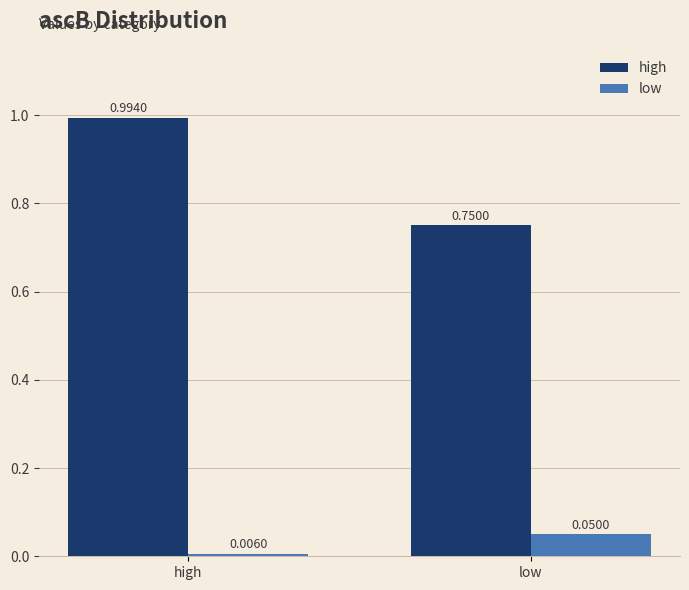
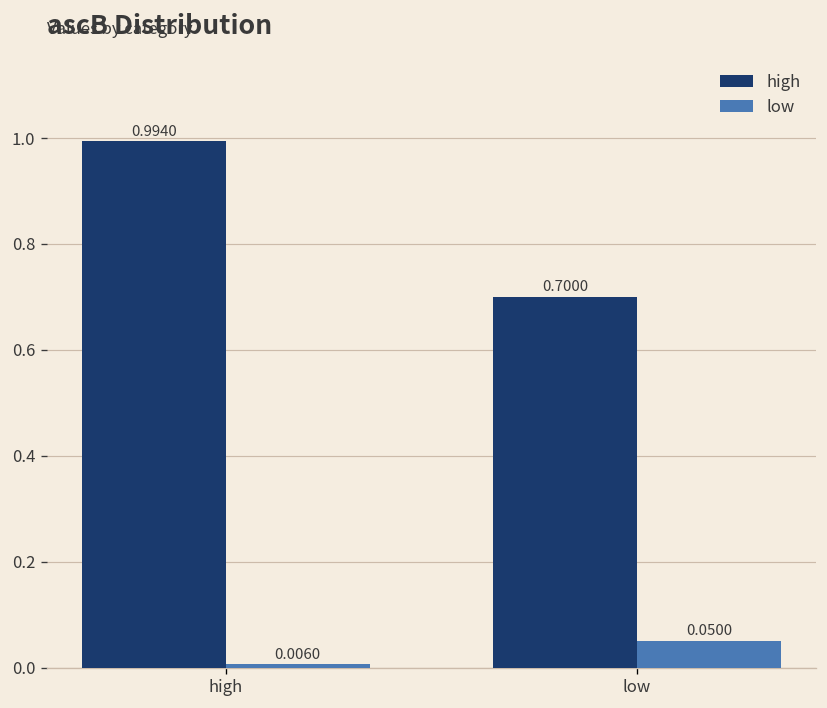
  {
    "high": {
      "high": 0.9940,
-     "low": 0.7500
+     "low": 0.7000
    },
    "low": {
      "high": 0.0060,
      "low": 0.0500
    }
  }
